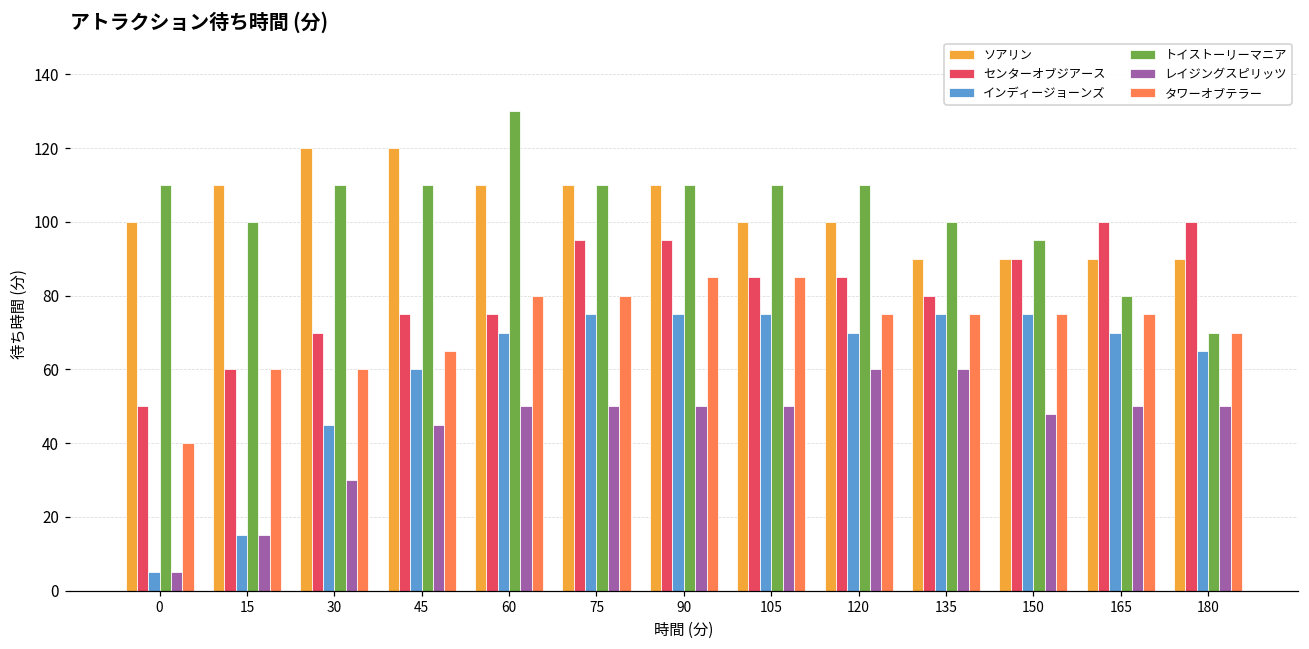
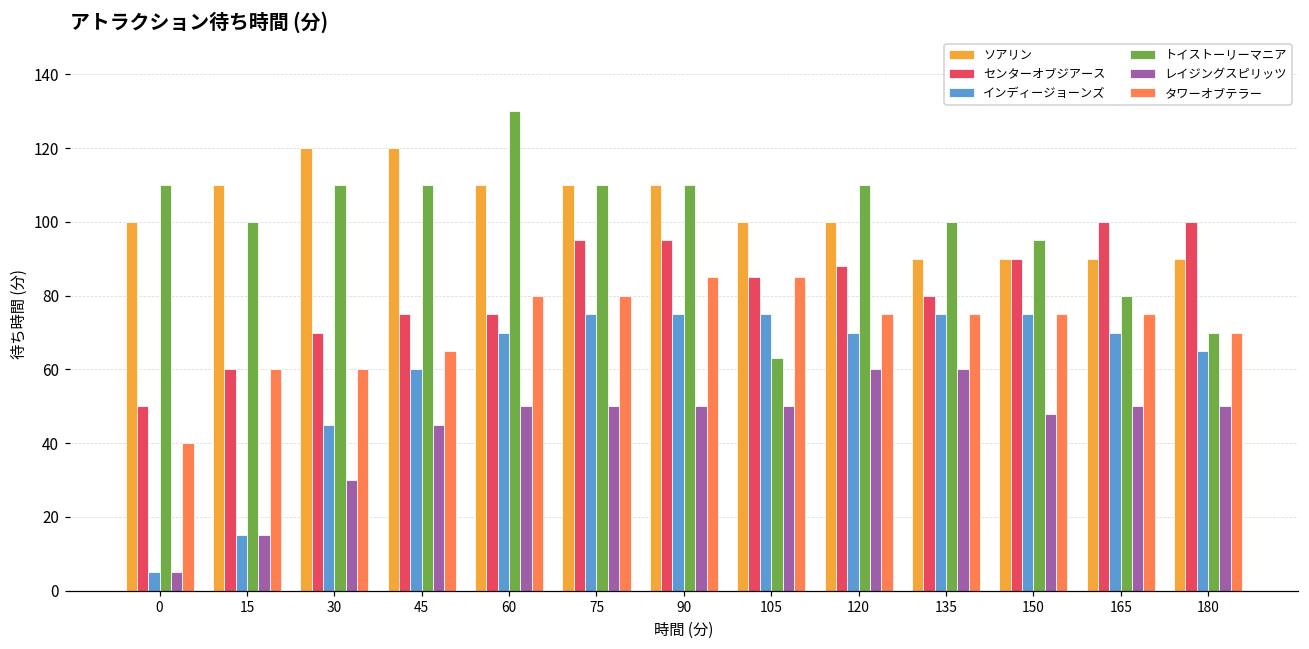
  {
    "センターオブジアース": {
      "0": 50,
      "15": 60,
      "30": 70,
      "45": 75,
      "60": 75,
      "75": 95,
      "90": 95,
      "105": 85,
-     "120": 85,
+     "120": 88,
      "135": 80,
      "150": 90,
      "165": 100,
      "180": 100
    },
    "インディージョーンズ": {
      "0": 5,
      "15": 15,
      "30": 45,
      "45": 60,
      "60": 70,
      "75": 75,
      "90": 75,
      "105": 75,
      "120": 70,
      "135": 75,
      "150": 75,
      "165": 70,
      "180": 65
    },
    "トイストーリーマニア": {
      "0": 110,
      "15": 100,
      "30": 110,
      "45": 110,
      "60": 130,
      "75": 110,
      "90": 110,
-     "105": 110,
+     "105": 63,
      "120": 110,
      "135": 100,
      "150": 95,
      "165": 80,
      "180": 70
    },
    "レイジングスピリッツ": {
      "0": 5,
      "15": 15,
      "30": 30,
      "45": 45,
      "60": 50,
      "75": 50,
      "90": 50,
      "105": 50,
      "120": 60,
      "135": 60,
      "150": 48,
      "165": 50,
      "180": 50
    }
  }
